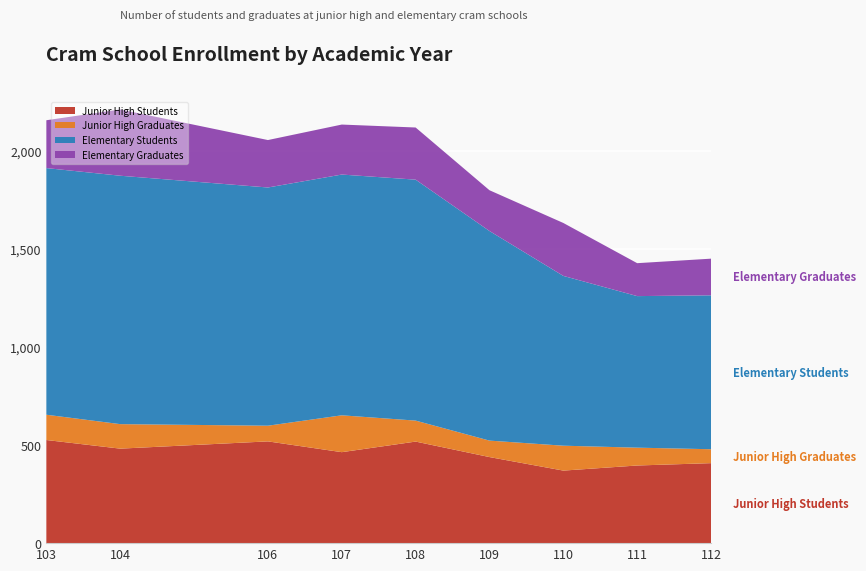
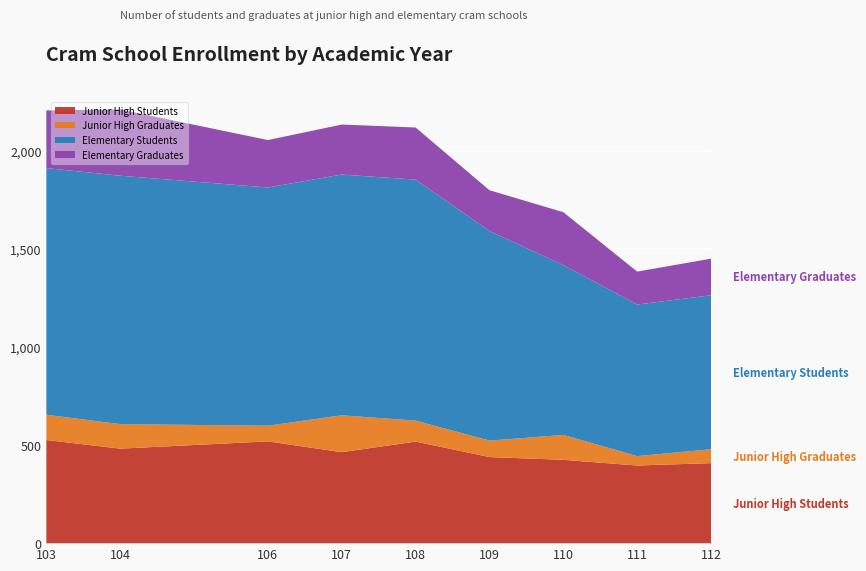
  {
    "Junior High Students": {
      "103": "530",
      "104": "480",
      "106": "520",
      "107": "460",
      "108": "520",
      "109": "440",
-     "110": "370",
+     "110": "430",
      "111": "400",
      "112": "410"
    },
    "Junior High Graduates": {
      "103": "130",
      "104": "130",
      "106": "80",
      "107": "190",
      "108": "110",
      "109": "80",
      "110": "130",
-     "111": "90",
+     "111": "50",
      "112": "70"
    },
    "Elementary Students": {
      "103": "1,260",
      "104": "1,270",
      "106": "1,220",
      "107": "1,230",
      "108": "1,230",
      "109": "1,070",
      "110": "870",
      "111": "770",
      "112": "790"
    },
    "Elementary Graduates": {
-     "103": "240",
+     "103": "290",
      "106": "240",
      "107": "260",
      "108": "270",
      "109": "210",
      "110": "270",
      "111": "170",
      "112": "190"
    }
  }
